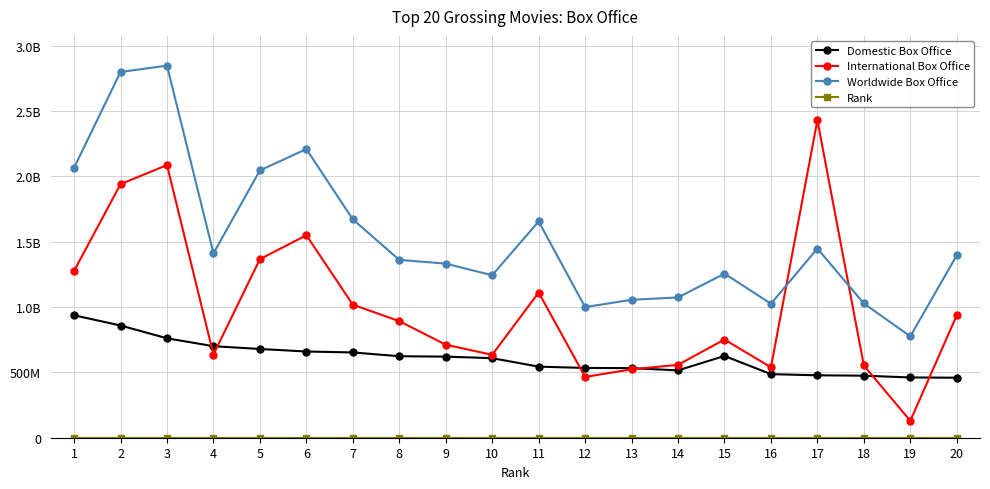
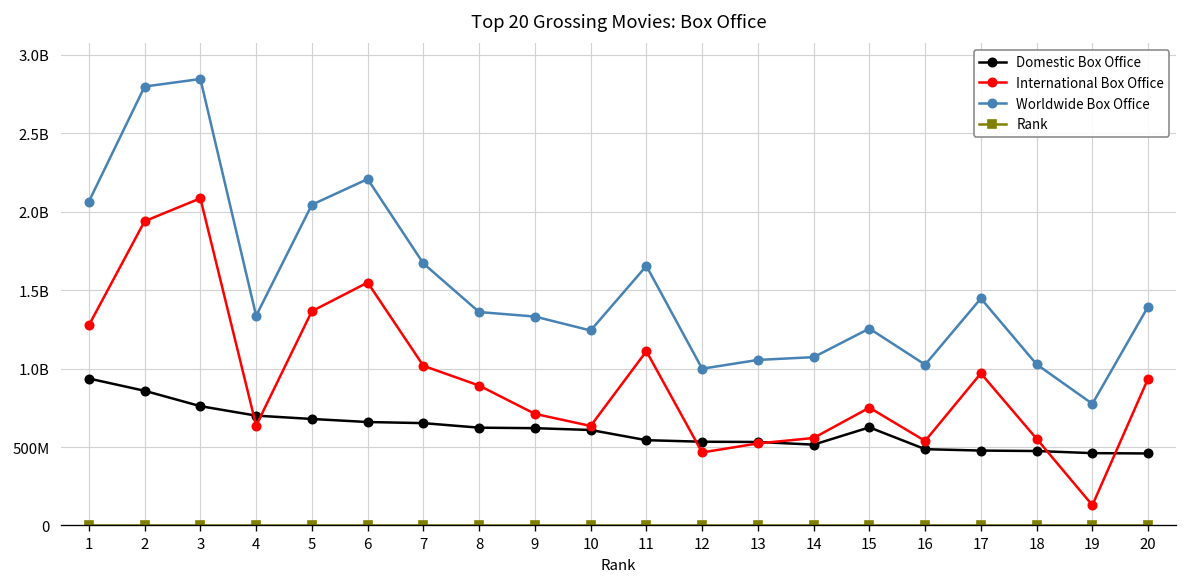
  {
    "Domestic Box Office": {
      "1": 940000000,
      "2": 860000000,
      "3": 760000000,
      "4": 700000000,
      "5": 680000000,
      "6": 660000000,
      "7": 650000000,
      "8": 620000000,
      "9": 620000000,
      "10": 610000000,
      "11": 540000000,
      "12": 530000000,
      "14": 520000000,
      "15": 630000000,
      "16": 490000000,
      "17": 480000000,
      "18": 470000000,
      "19": 460000000,
      "20": 460000000
    },
    "International Box Office": {
      "1": 1280000000,
      "2": 1940000000,
      "3": 2090000000,
      "4": 640000000,
      "5": 1370000000,
      "6": 1550000000,
      "7": 1020000000,
      "8": 890000000,
      "9": 710000000,
      "10": 630000000,
      "11": 1110000000,
      "12": 470000000,
      "14": 560000000,
      "15": 750000000,
      "16": 540000000,
-     "17": 2430000000,
+     "17": 970000000,
      "18": 550000000,
      "19": 130000000,
      "20": 940000000
    },
    "Worldwide Box Office": {
      "1": 2060000000,
      "2": 2800000000,
      "3": 2850000000,
-     "4": 1410000000,
+     "4": 1340000000,
      "5": 2040000000,
      "6": 2210000000,
      "7": 1670000000,
      "8": 1360000000,
      "9": 1330000000,
      "10": 1240000000,
      "11": 1650000000,
      "12": 1000000000,
      "13": 1060000000,
      "14": 1070000000,
      "15": 1260000000,
      "16": 1030000000,
      "17": 1450000000,
      "18": 1030000000,
      "19": 780000000,
      "20": 1400000000
    },
    "Rank": {
      "1": 0,
      "2": 0,
      "3": 0,
      "4": 0,
      "5": 0,
      "6": 0,
      "7": 0,
      "8": 0,
      "9": 0,
      "10": 0,
      "11": 0,
      "12": 0,
      "13": 0,
      "14": 0,
      "15": 0,
      "16": 0,
      "17": 0,
      "18": 0,
      "19": 0,
      "20": 0
    }
  }
